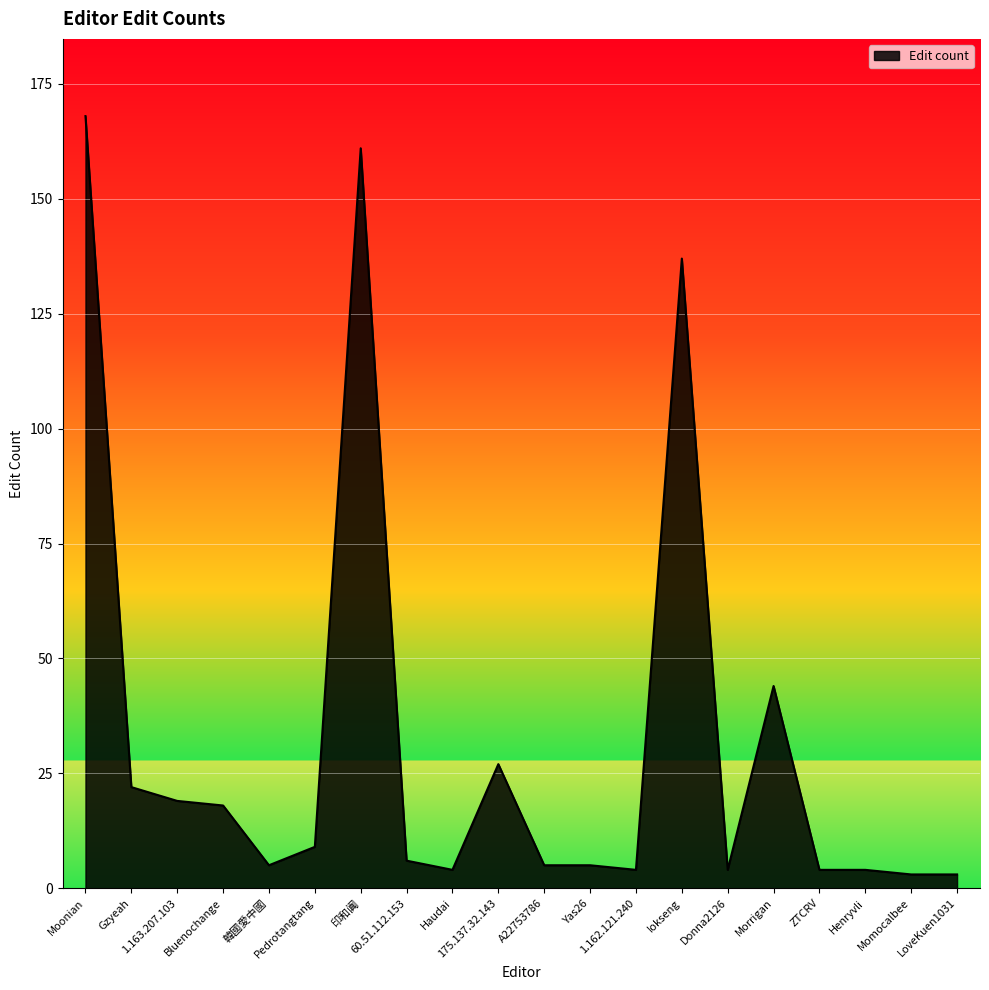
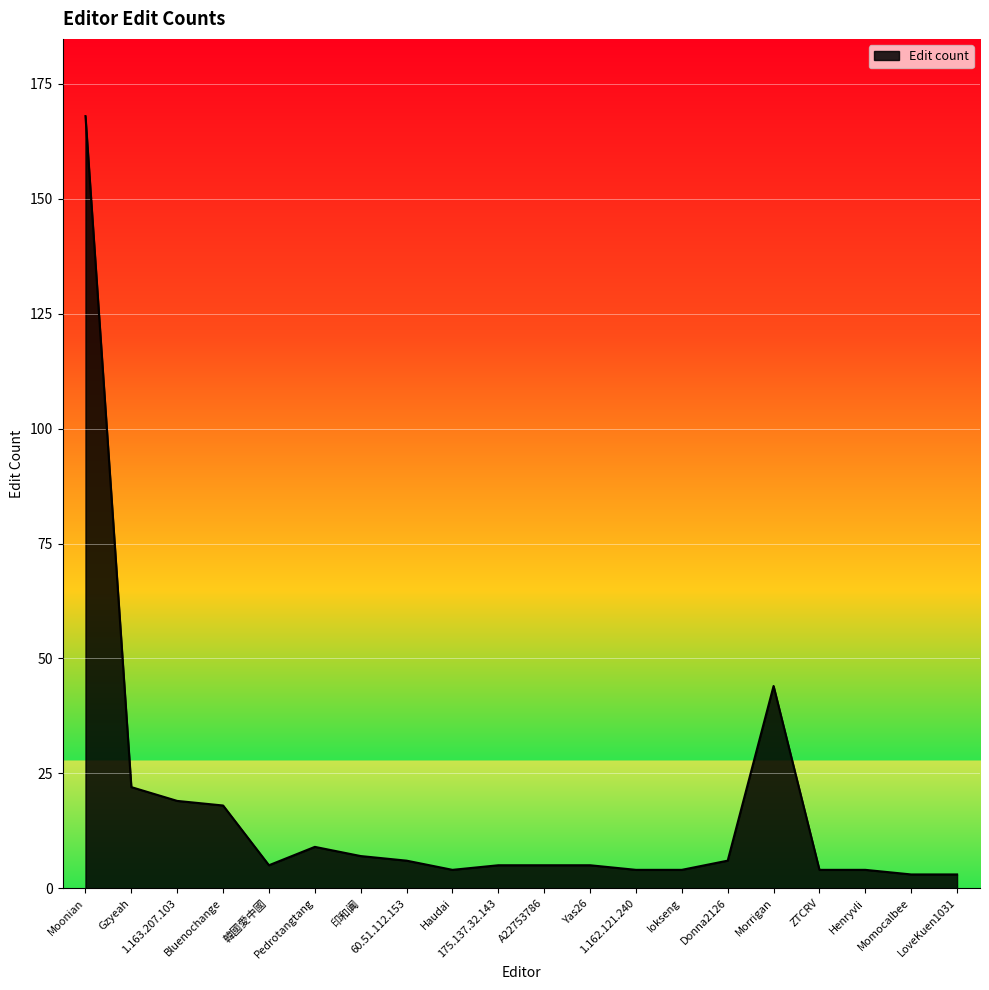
  {
    "Moonian": 168,
    "Gzyeah": 22,
    "1.163.207.103": 19,
    "Bluenochange": 18,
    "韓國愛中國": 5,
    "Pedrotangtang": 9,
-   "印和阗": 161,
+   "印和阗": 7,
    "60.51.112.153": 6,
    "Haudai": 4,
-   "175.137.32.143": 27,
+   "175.137.32.143": 5,
    "A22753786": 5,
    "Yas26": 5,
    "1.162.121.240": 4,
-   "Iokseng": 137,
-   "Donna2126": 4,
+   "Iokseng": 4,
+   "Donna2126": 6,
    "Morrigan": 44,
    "ZTCRV": 4,
    "Henryvli": 4,
    "Momocalbee": 3,
    "LoveKuen1031": 3
  }
